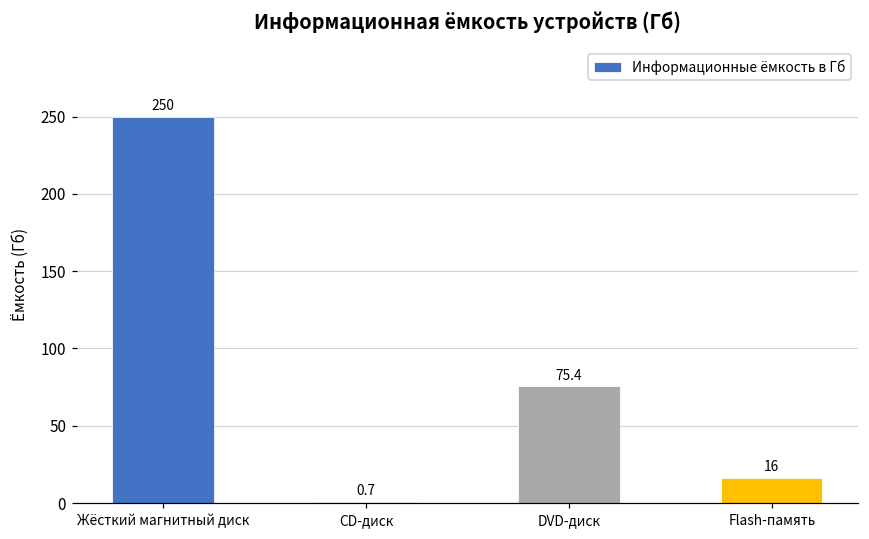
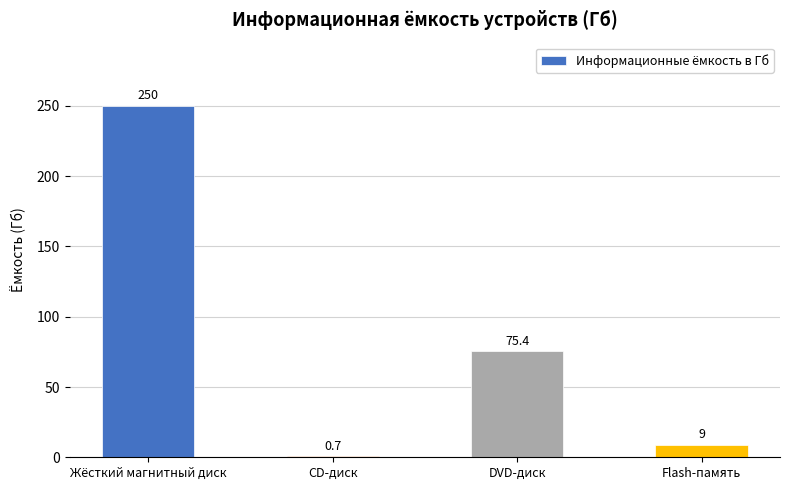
  {
    "Жёсткий магнитный диск": 250,
    "CD-диск": 0.7,
    "DVD-диск": 75.4,
-   "Flash-память": 16
+   "Flash-память": 9
  }
